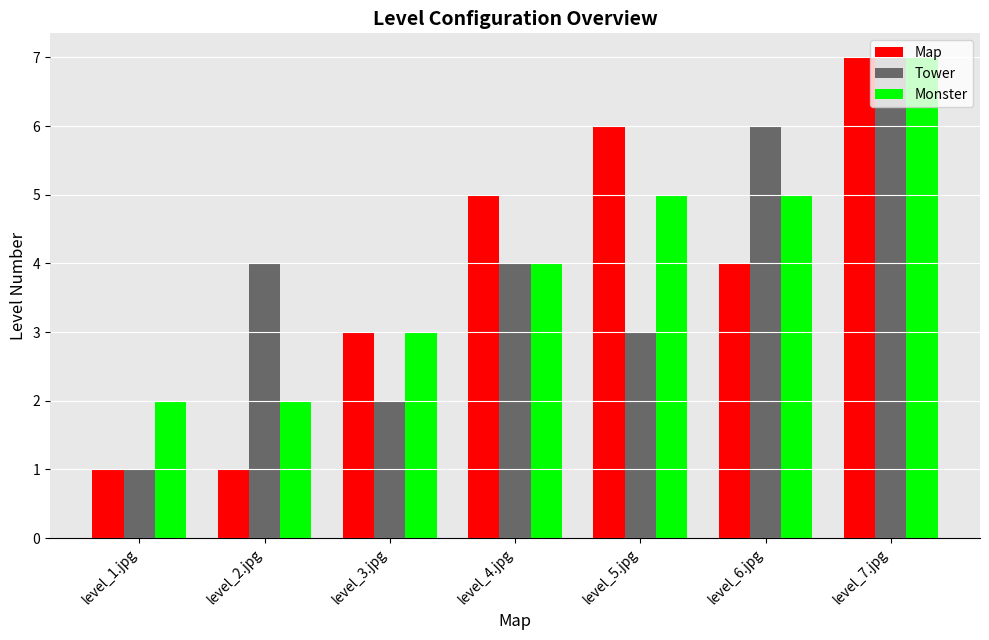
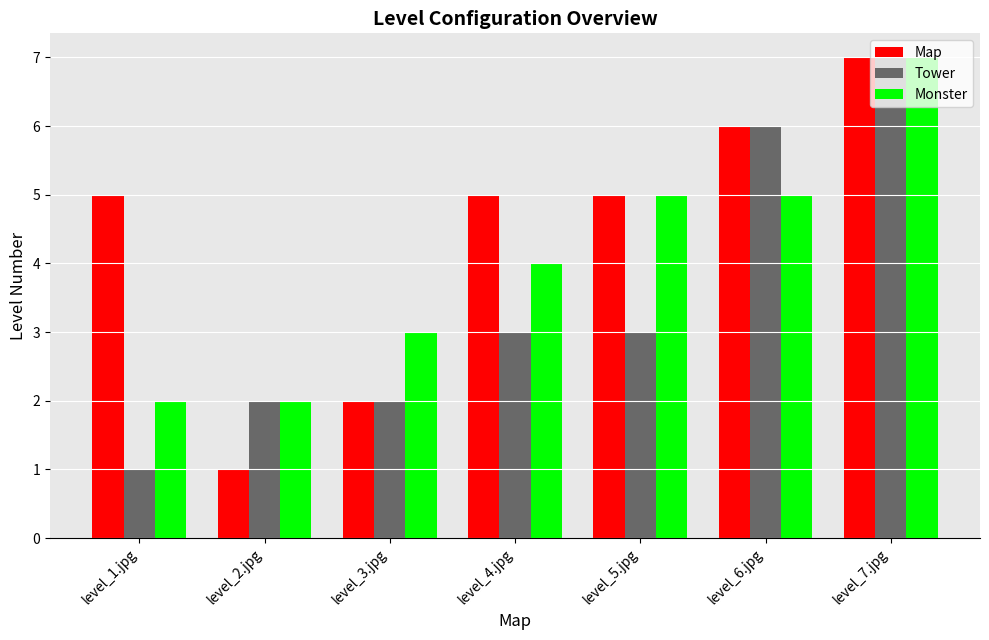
  {
    "Map": {
-     "level_1.jpg": 1,
+     "level_1.jpg": 5,
      "level_2.jpg": 1,
-     "level_3.jpg": 3,
+     "level_3.jpg": 2,
      "level_4.jpg": 5,
-     "level_5.jpg": 6,
-     "level_6.jpg": 4,
+     "level_5.jpg": 5,
+     "level_6.jpg": 6,
      "level_7.jpg": 7
    },
    "Tower": {
      "level_1.jpg": 1,
-     "level_2.jpg": 4,
+     "level_2.jpg": 2,
      "level_3.jpg": 2,
-     "level_4.jpg": 4,
+     "level_4.jpg": 3,
      "level_5.jpg": 3,
      "level_6.jpg": 6
    },
    "Monster": {
      "level_1.jpg": 2,
      "level_2.jpg": 2,
      "level_3.jpg": 3,
      "level_4.jpg": 4,
      "level_5.jpg": 5,
      "level_6.jpg": 5
    }
  }
